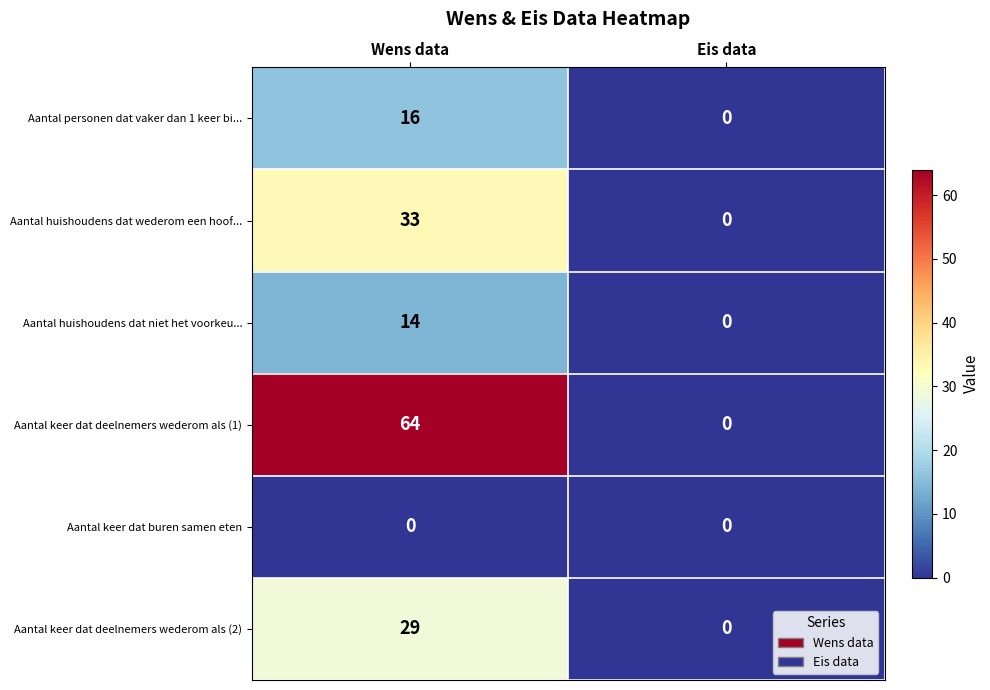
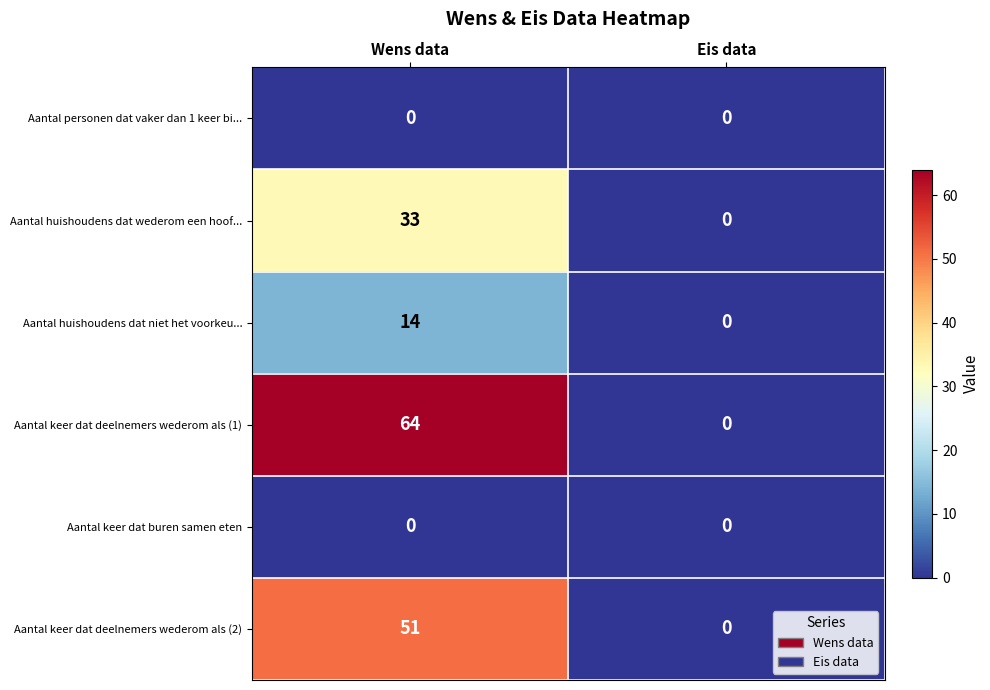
  {
    "Aantal personen dat vaker dan 1 keer bi...": {
-     "Wens data": 16,
+     "Wens data": 0,
      "Eis data": 0
    },
    "Aantal huishoudens dat wederom een hoof...": {
      "Wens data": 33,
      "Eis data": 0
    },
    "Aantal huishoudens dat niet het voorkeu...": {
      "Wens data": 14,
      "Eis data": 0
    },
    "Aantal keer dat deelnemers wederom als (1)": {
      "Wens data": 64,
      "Eis data": 0
    },
    "Aantal keer dat buren samen eten": {
      "Wens data": 0,
      "Eis data": 0
    },
    "Aantal keer dat deelnemers wederom als (2)": {
-     "Wens data": 29,
+     "Wens data": 51,
      "Eis data": 0
    }
  }
